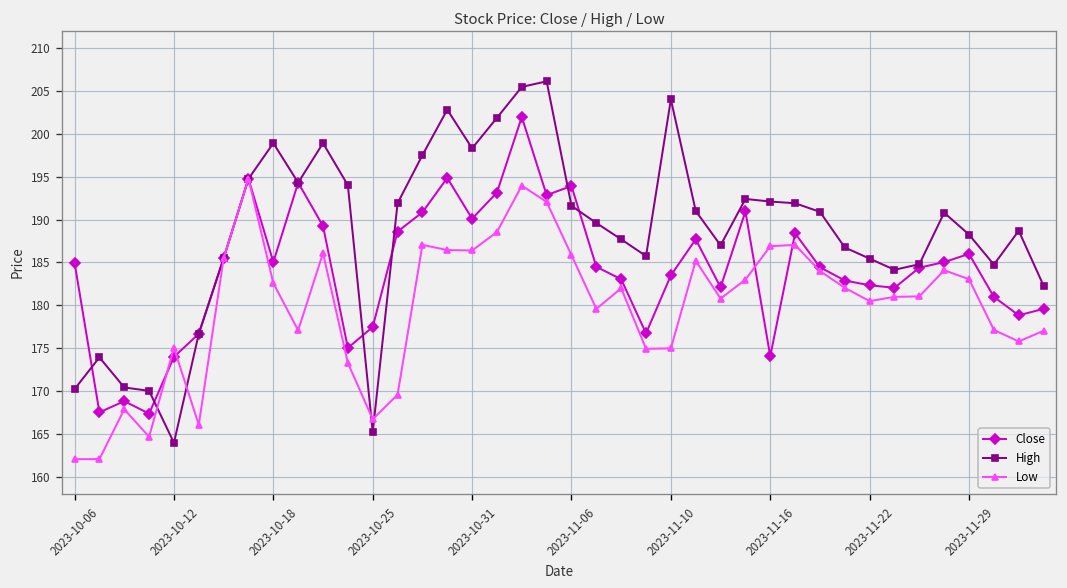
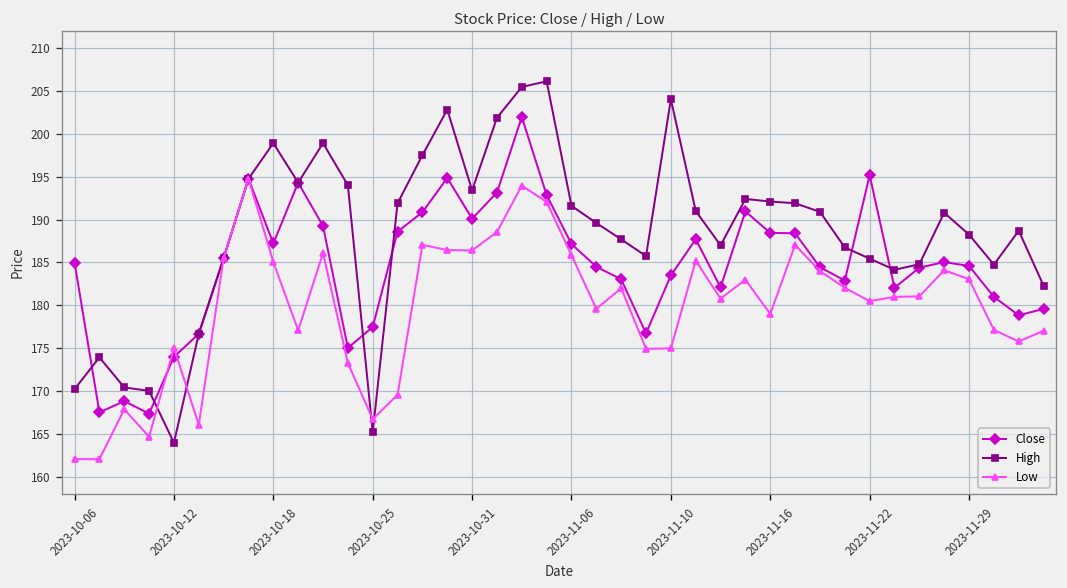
  {
    "Close": {
      "2023-10-06": 185,
      "2023-10-12": 174,
-     "2023-10-18": 185,
+     "2023-10-18": 187,
      "2023-10-25": 177,
      "2023-10-31": 190,
-     "2023-11-06": 194,
+     "2023-11-06": 187,
      "2023-11-10": 184,
-     "2023-11-16": 174,
-     "2023-11-22": 182,
-     "2023-11-29": 186
+     "2023-11-16": 188,
+     "2023-11-22": 195,
+     "2023-11-29": 185
    },
    "High": {
      "2023-10-06": 170,
      "2023-10-12": 164,
      "2023-10-18": 199,
      "2023-10-25": 165,
-     "2023-10-31": 198,
+     "2023-10-31": 193,
      "2023-11-06": 192,
      "2023-11-10": 204,
      "2023-11-16": 192,
      "2023-11-22": 185,
      "2023-11-29": 188
    },
    "Low": {
      "2023-10-06": 162,
      "2023-10-12": 175,
-     "2023-10-18": 183,
+     "2023-10-18": 185,
      "2023-10-25": 167,
      "2023-10-31": 186,
      "2023-11-06": 186,
      "2023-11-10": 175,
-     "2023-11-16": 187,
+     "2023-11-16": 179,
      "2023-11-22": 181,
      "2023-11-29": 183
    }
  }
